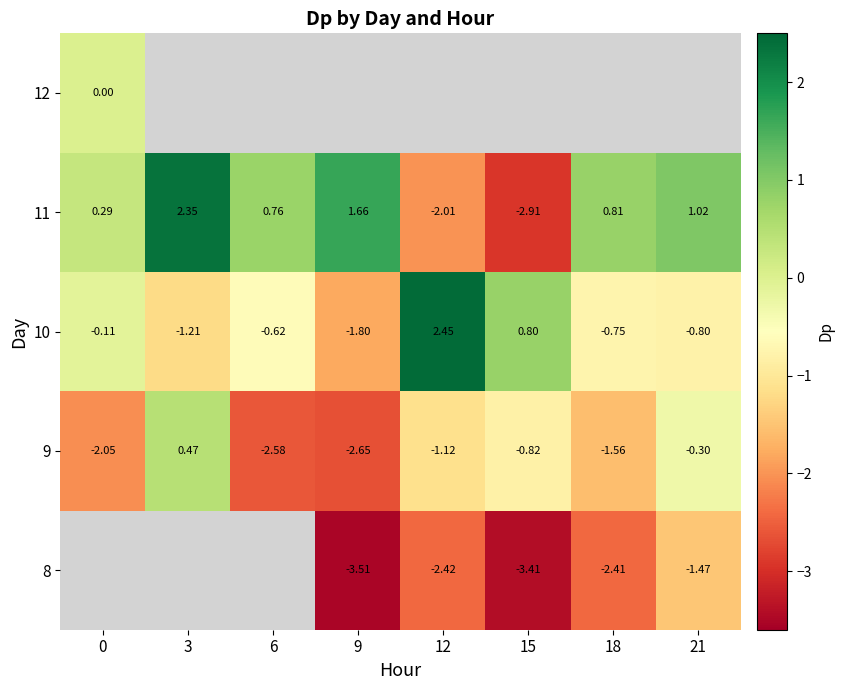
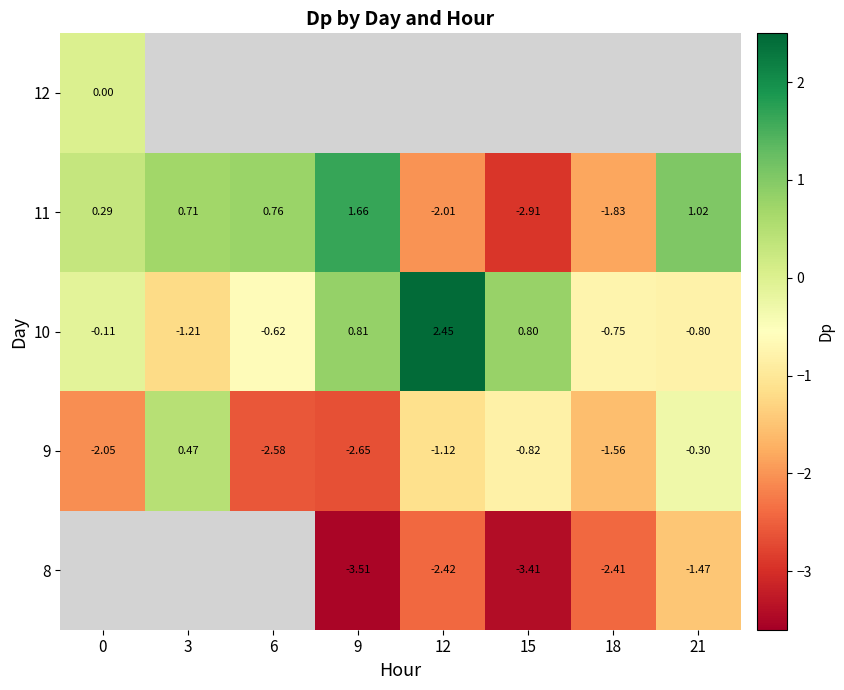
  {
    "12": {
      "0": 0.00
    },
    "11": {
      "0": 0.29,
-     "3": 2.35,
+     "3": 0.71,
      "6": 0.76,
      "9": 1.66,
      "12": -2.01,
      "15": -2.91,
-     "18": 0.81,
+     "18": -1.83,
      "21": 1.02
    },
    "10": {
      "0": -0.11,
      "3": -1.21,
      "6": -0.62,
-     "9": -1.80,
+     "9": 0.81,
      "12": 2.45,
      "15": 0.80,
      "18": -0.75,
      "21": -0.80
    },
    "9": {
      "0": -2.05,
      "3": 0.47,
      "6": -2.58,
      "9": -2.65,
      "12": -1.12,
      "15": -0.82,
      "18": -1.56,
      "21": -0.30
    },
    "8": {
      "9": -3.51,
      "12": -2.42,
      "15": -3.41,
      "18": -2.41,
      "21": -1.47
    }
  }
